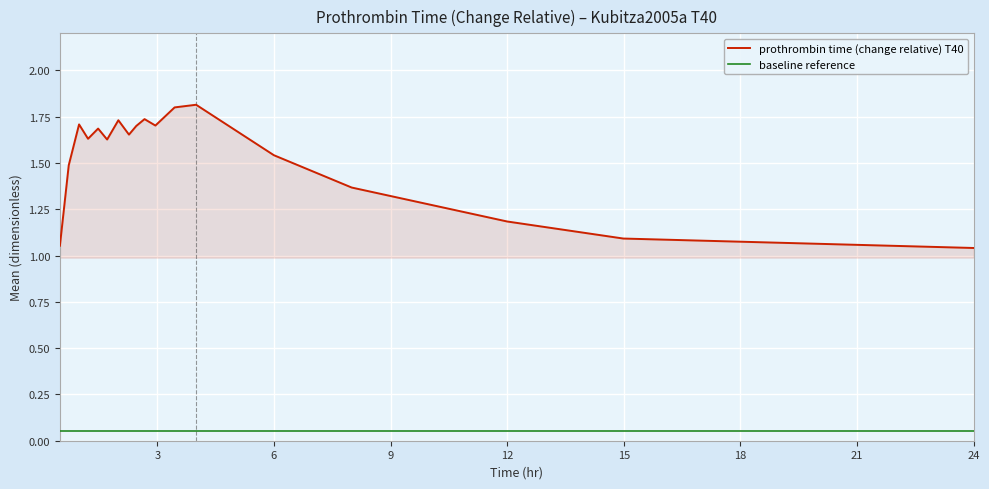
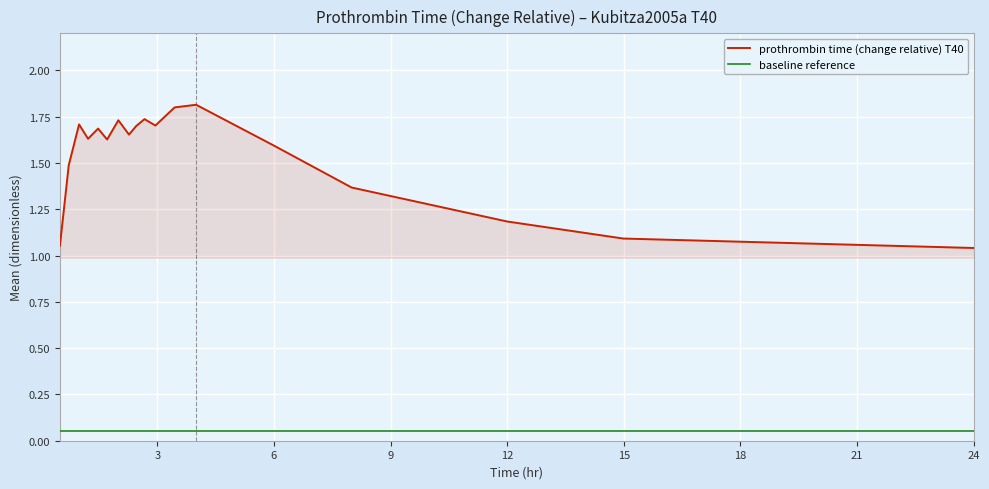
  {
    "prothrombin time (change relative) T40": {
-     "6": 1.54,
+     "6": 1.59,
      "12": 1.18,
      "24": 1.04
    },
    "baseline reference": {
      "6": 0.05,
      "12": 0.05,
      "24": 0.05
    }
  }
